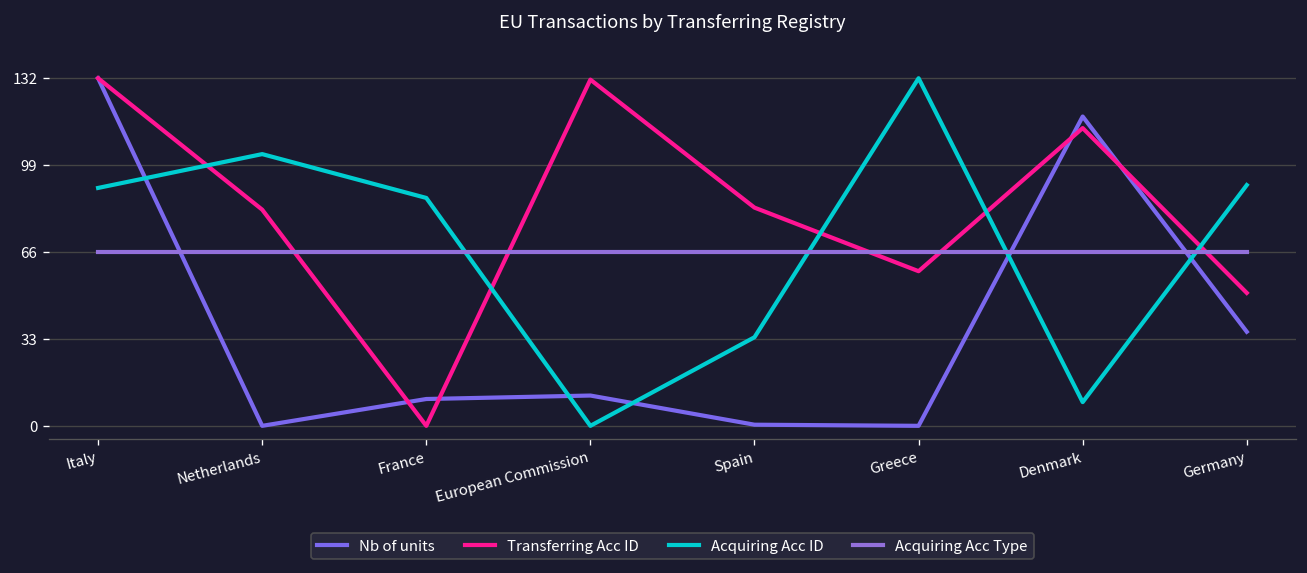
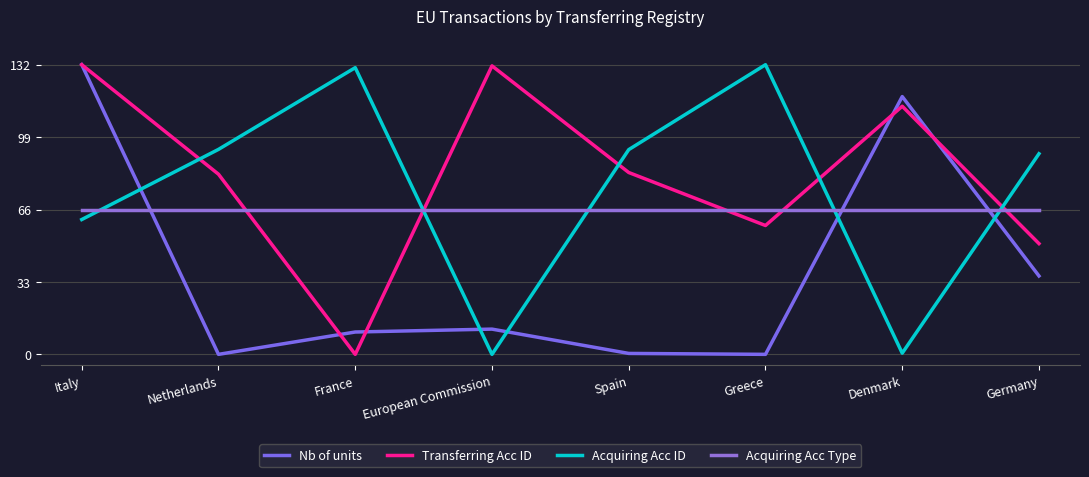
  {
    "Transferring Acc ID": {
      "Netherlands": 82,
      "France": 0,
      "European Commission": 131,
      "Spain": 83,
      "Greece": 59,
      "Denmark": 113,
      "Germany": 50
    },
    "Acquiring Acc ID": {
-     "Italy": 90,
-     "Netherlands": 103,
-     "France": 87,
+     "Italy": 61,
+     "Netherlands": 93,
+     "France": 131,
      "European Commission": 0,
-     "Spain": 34,
+     "Spain": 93,
      "Greece": 132,
-     "Denmark": 9,
+     "Denmark": 1,
      "Germany": 91
    }
  }
